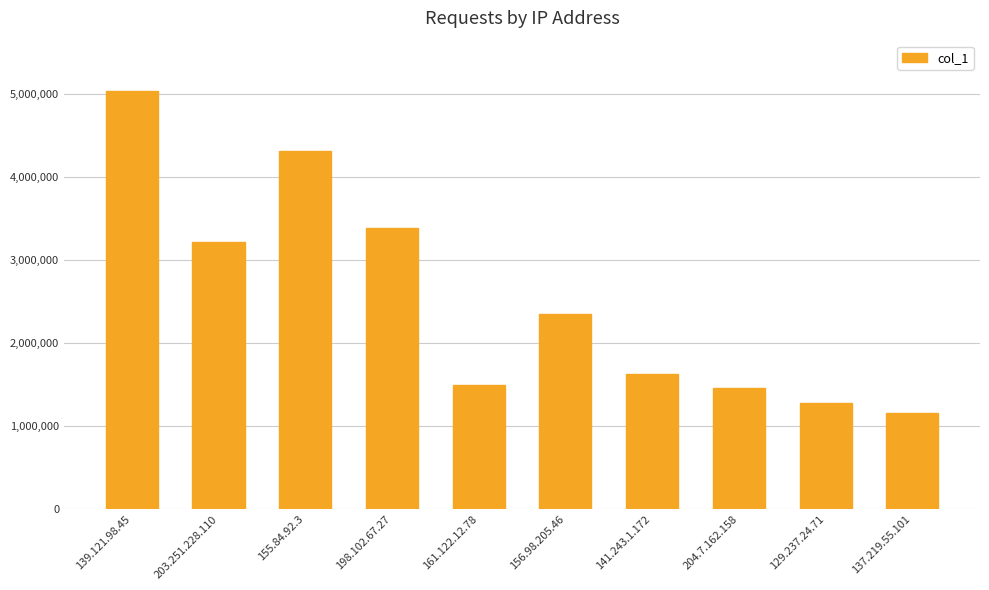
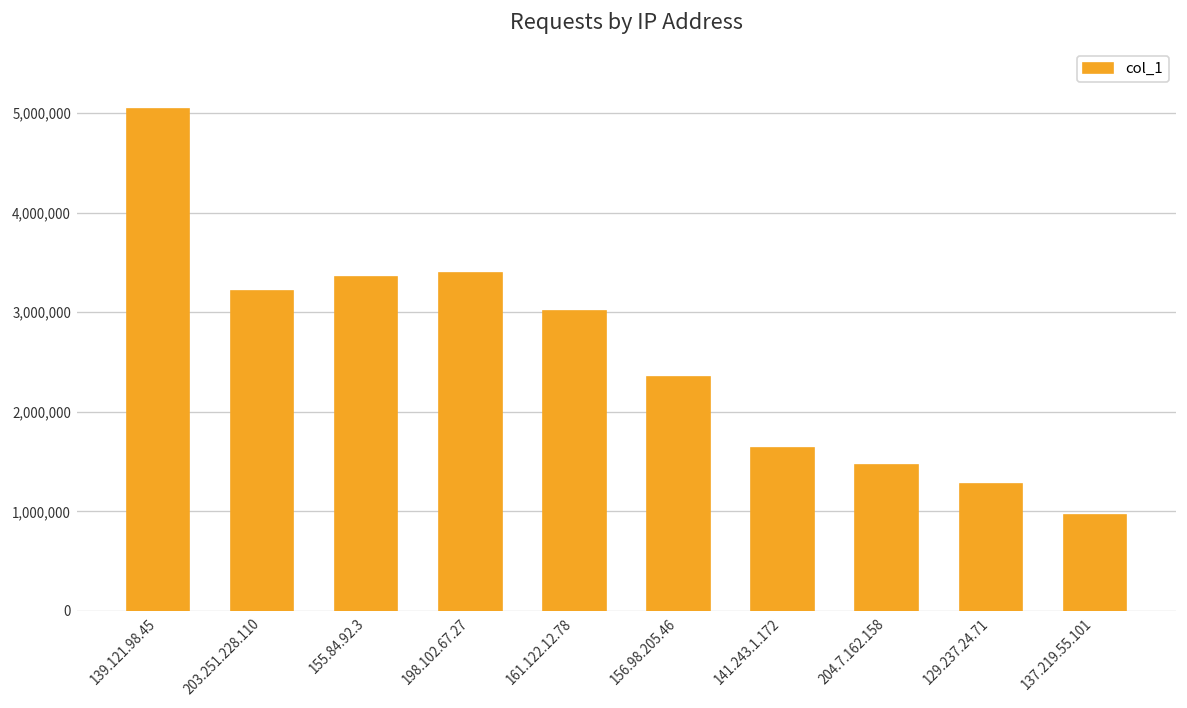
  {
    "139.121.98.45": "5,000,000",
    "203.251.228.110": "3,200,000",
-   "155.84.92.3": "4,300,000",
+   "155.84.92.3": "3,400,000",
    "198.102.67.27": "3,400,000",
-   "161.122.12.78": "1,500,000",
+   "161.122.12.78": "3,000,000",
    "156.98.205.46": "2,300,000",
    "141.243.1.172": "1,600,000",
    "204.7.162.158": "1,500,000",
    "129.237.24.71": "1,300,000",
-   "137.219.55.101": "1,200,000"
+   "137.219.55.101": "1,000,000"
  }
